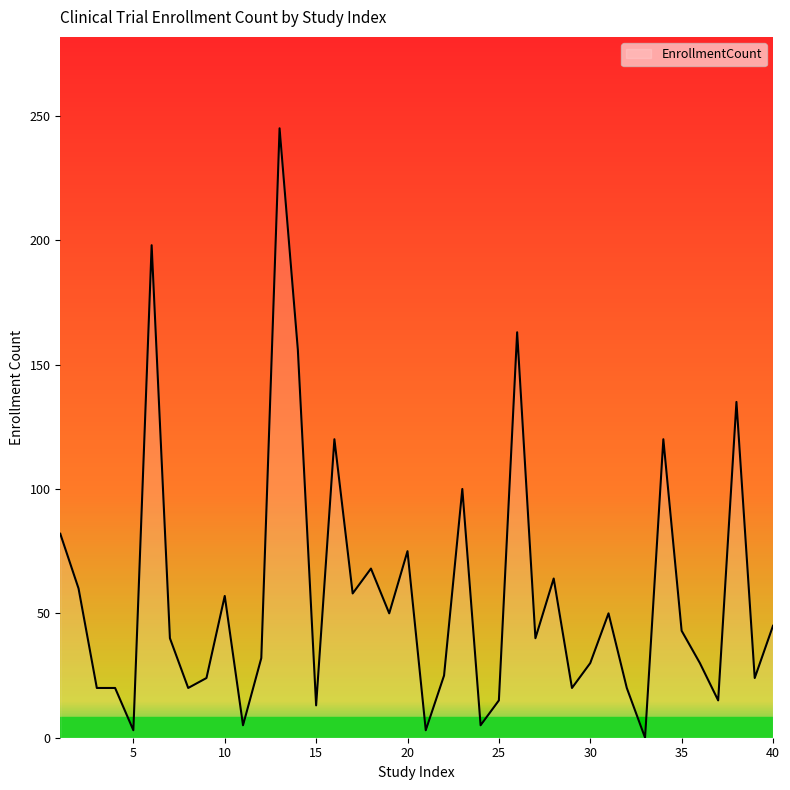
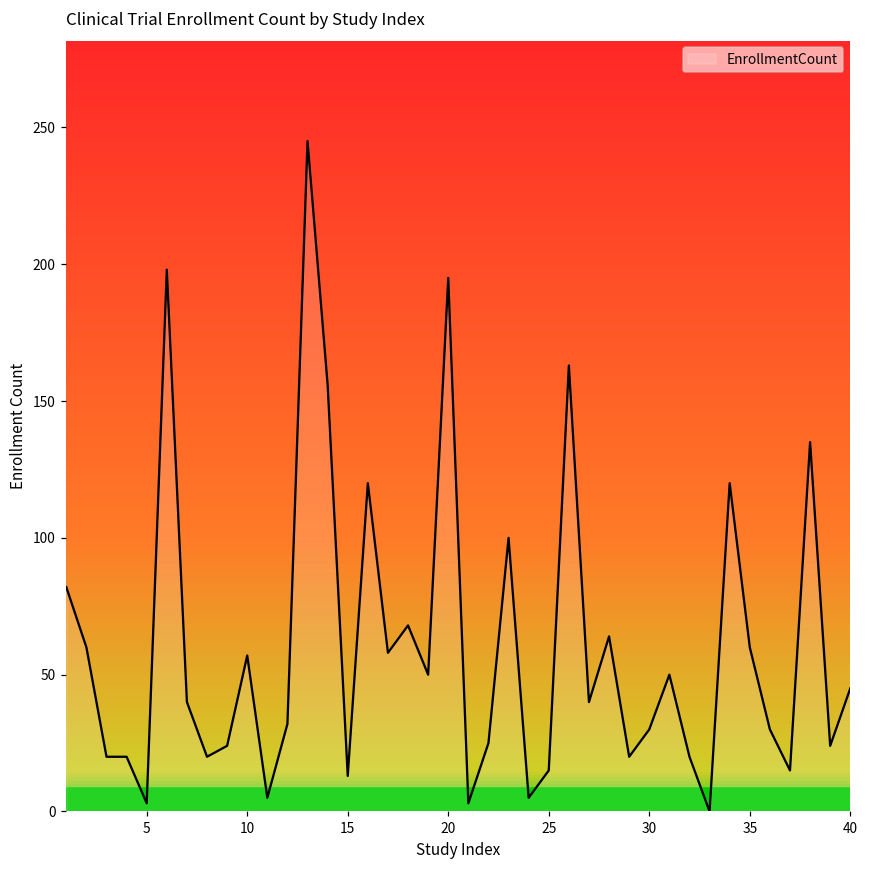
  {
    "10": 57,
    "15": 13,
-   "20": 75,
+   "20": 195,
    "25": 15,
    "30": 30,
-   "35": 43,
+   "35": 60,
    "40": 45
  }
